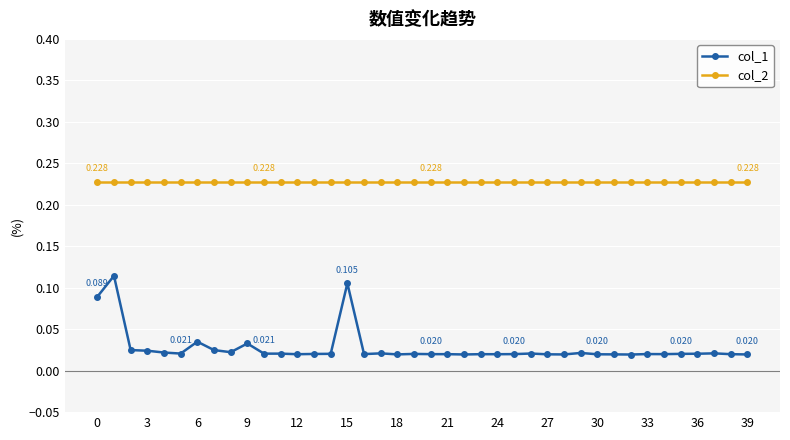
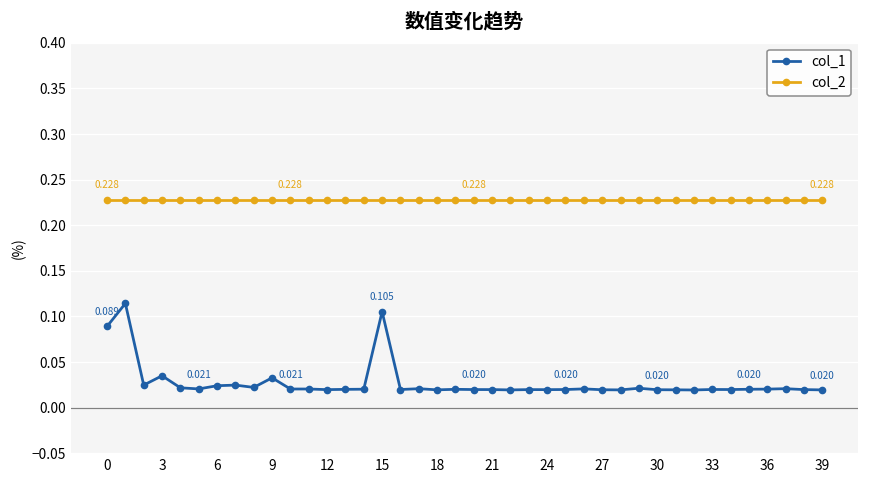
  {
    "col_1": {
-     "3": 0.02,
-     "6": 0.03,
+     "3": 0.04,
+     "6": 0.02,
      "12": 0.02
    },
    "col_2": {
      "0": 0.228,
      "39": 0.228
    }
  }
